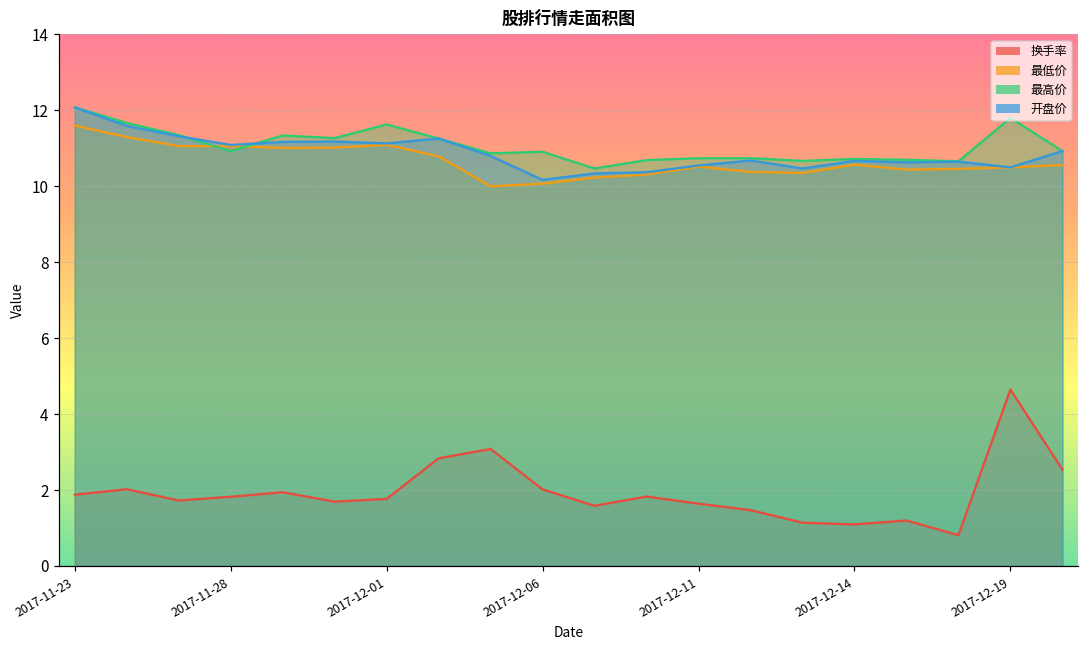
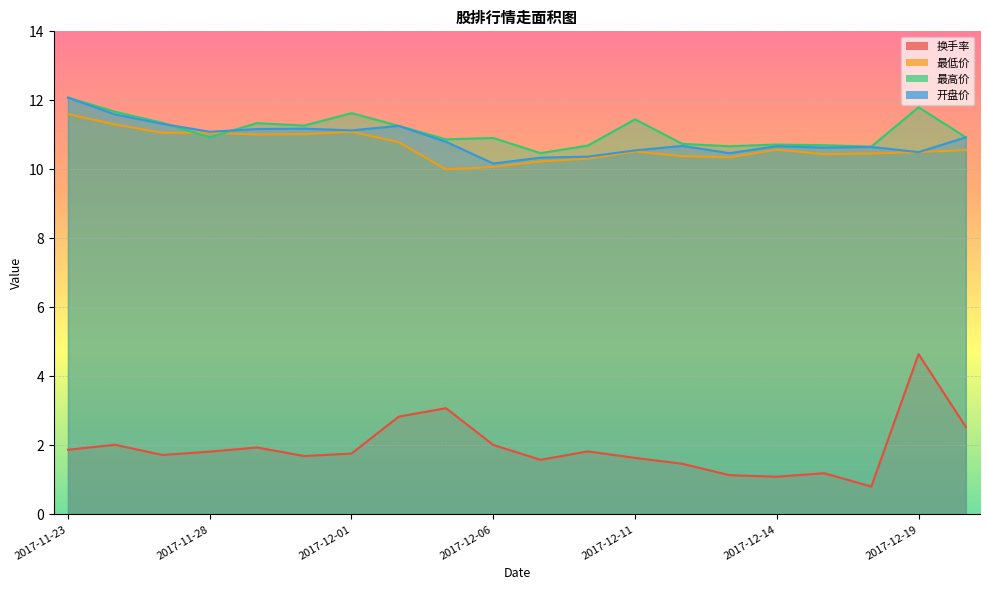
  {
    "最高价": {
      "2017-11-28": 10.9,
      "2017-12-01": 11.6,
      "2017-12-06": 10.9,
-     "2017-12-11": 10.7,
+     "2017-12-11": 11.5,
      "2017-12-19": 11.8
    },
    "开盘价": {
      "2017-12-06": 10.2
    }
  }
